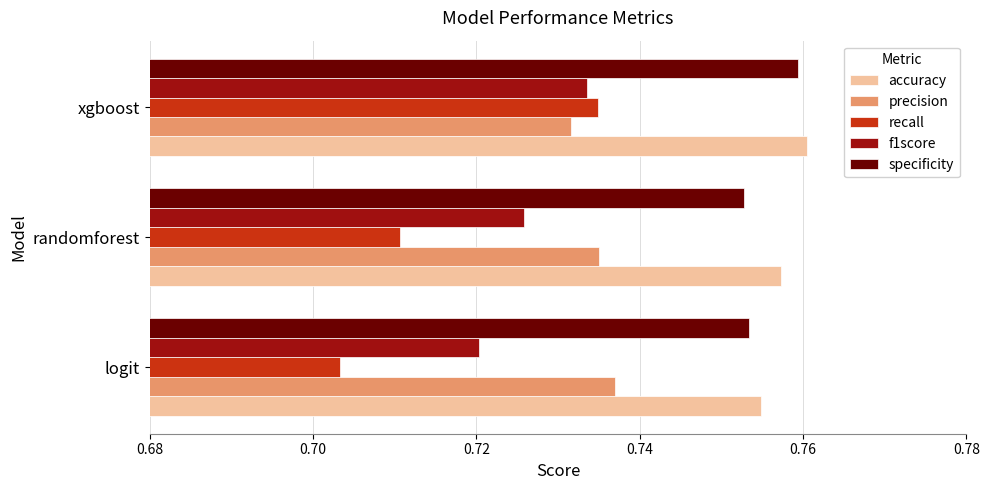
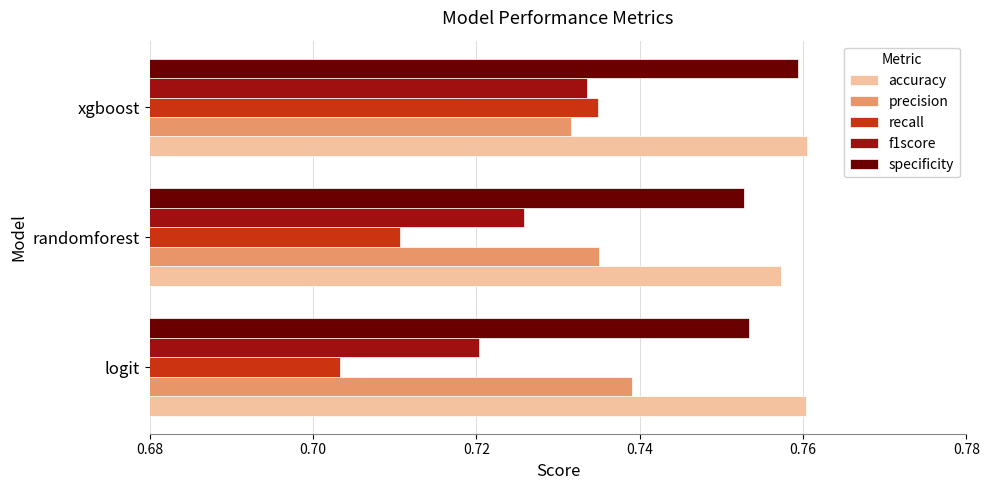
  {
    "accuracy": {
      "xgboost": 0.760,
      "randomforest": 0.757,
-     "logit": 0.755
+     "logit": 0.760
    },
    "precision": {
      "xgboost": 0.732,
      "randomforest": 0.735,
-     "logit": 0.737
+     "logit": 0.739
    }
  }
